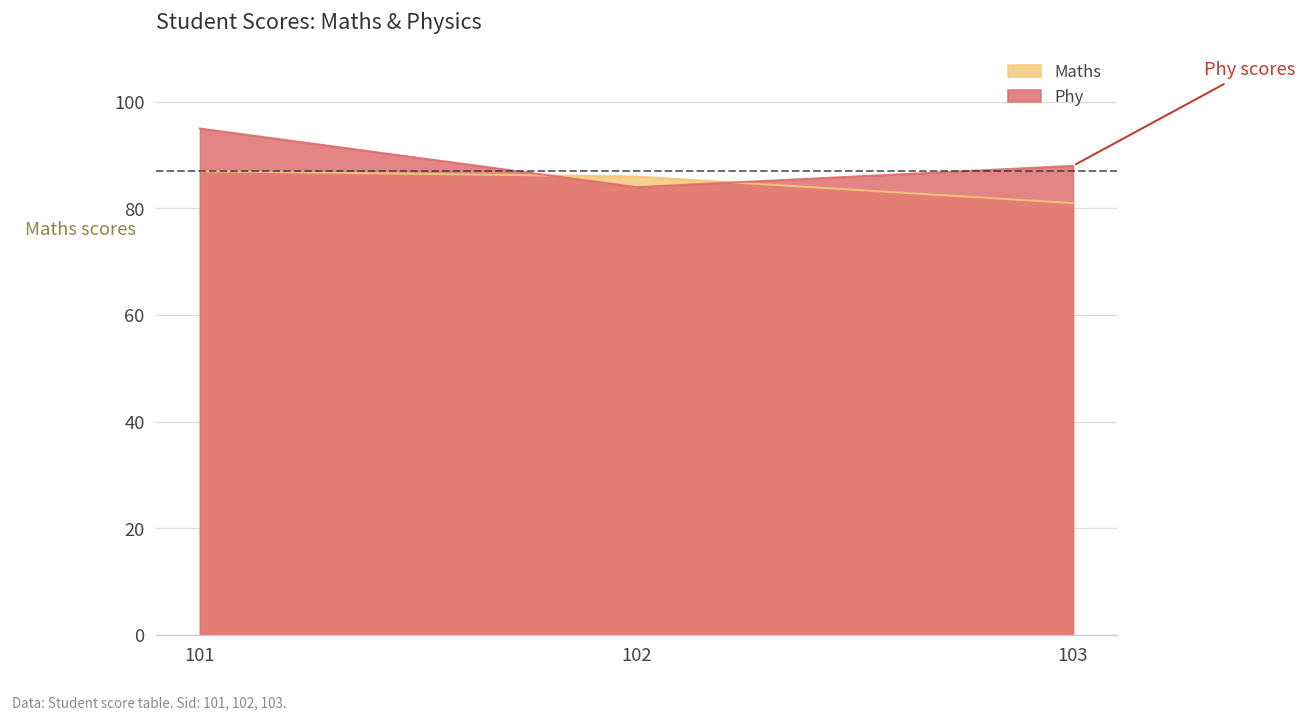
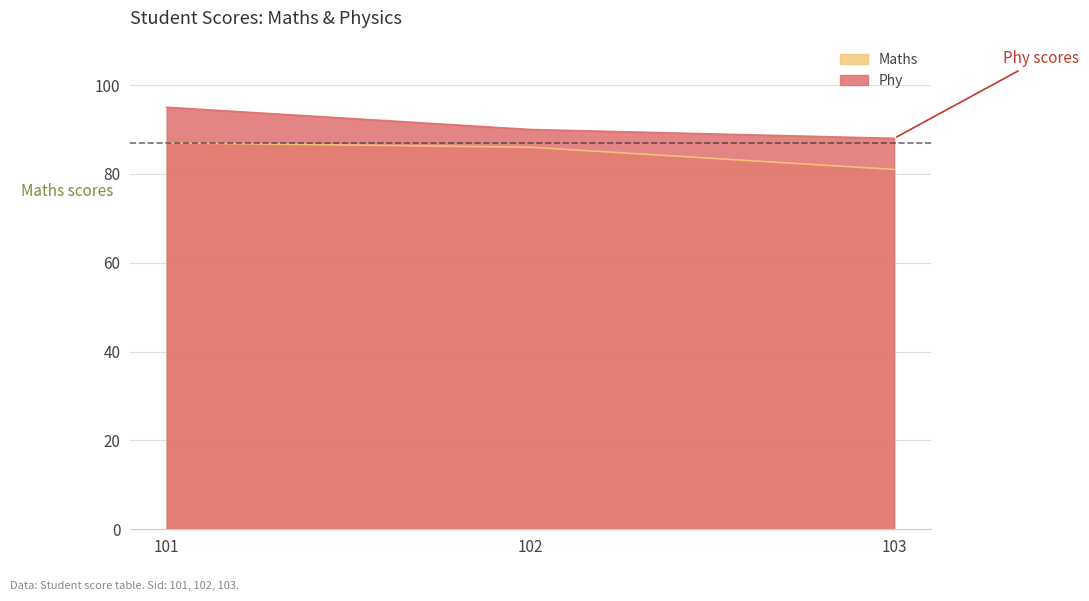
  {
    "Maths": {
      "101": 87,
      "102": 86,
      "103": 81
    },
    "Phy": {
      "101": 95,
-     "102": 84,
+     "102": 90,
      "103": 88
    }
  }
